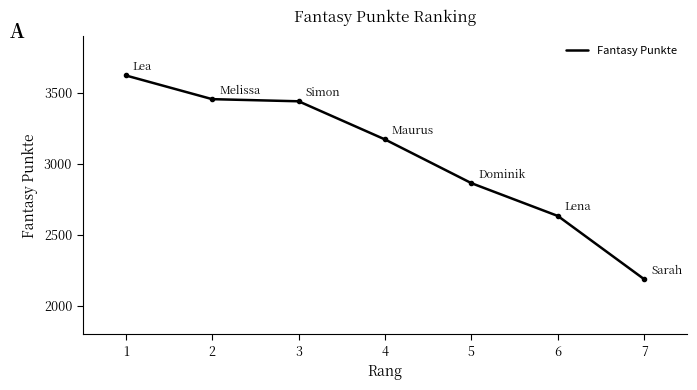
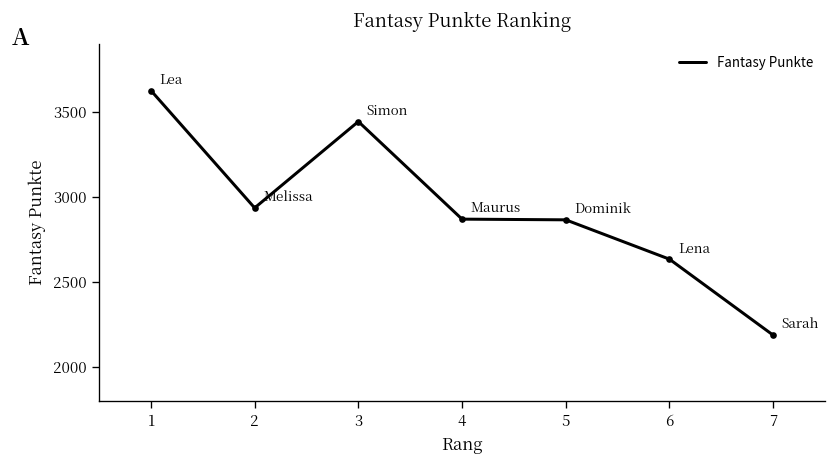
  {
    "1": 3620,
-   "2": 3460,
+   "2": 2940,
    "3": 3440,
-   "4": 3170,
+   "4": 2870,
    "5": 2870,
    "6": 2630,
    "7": 2190
  }
